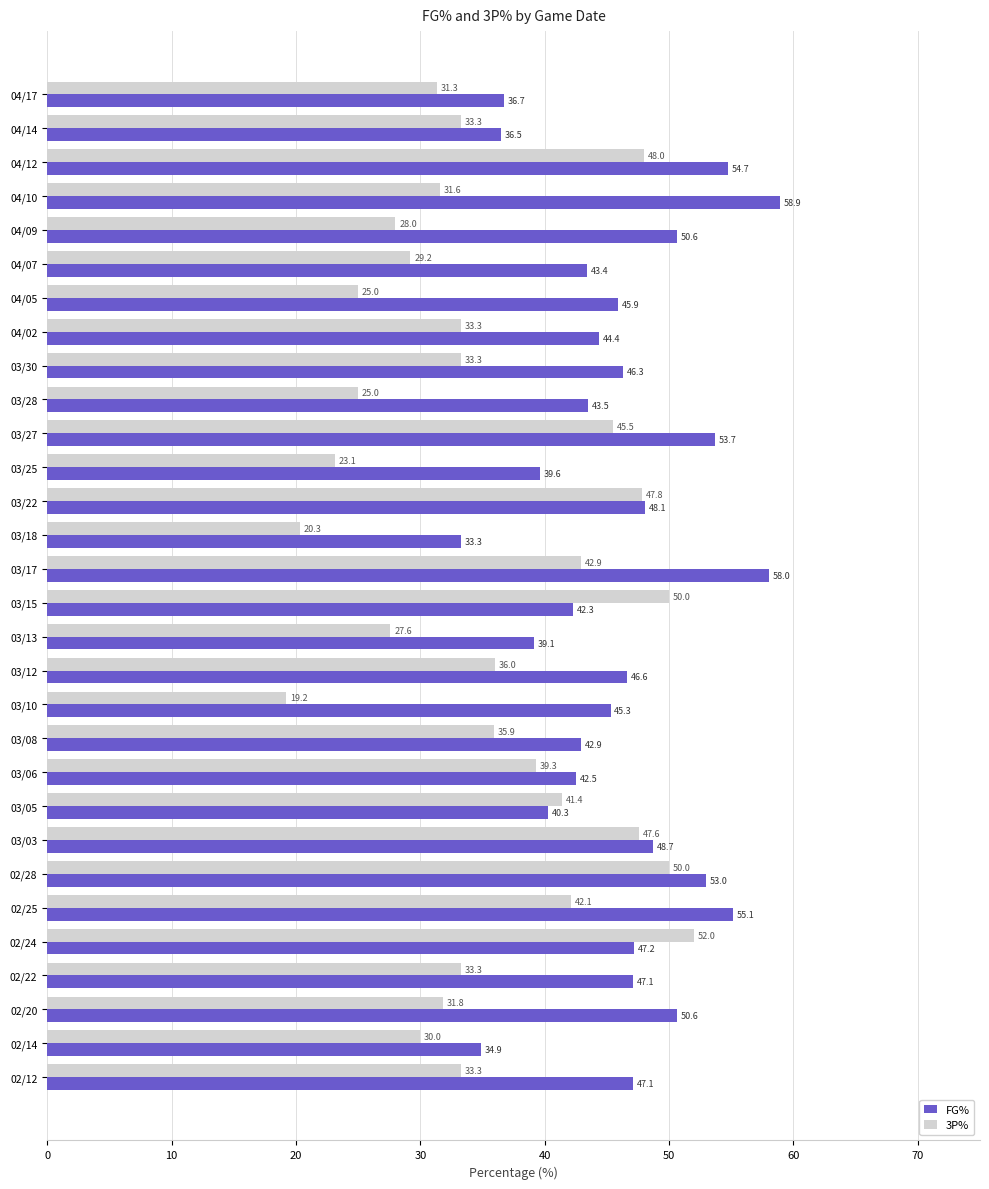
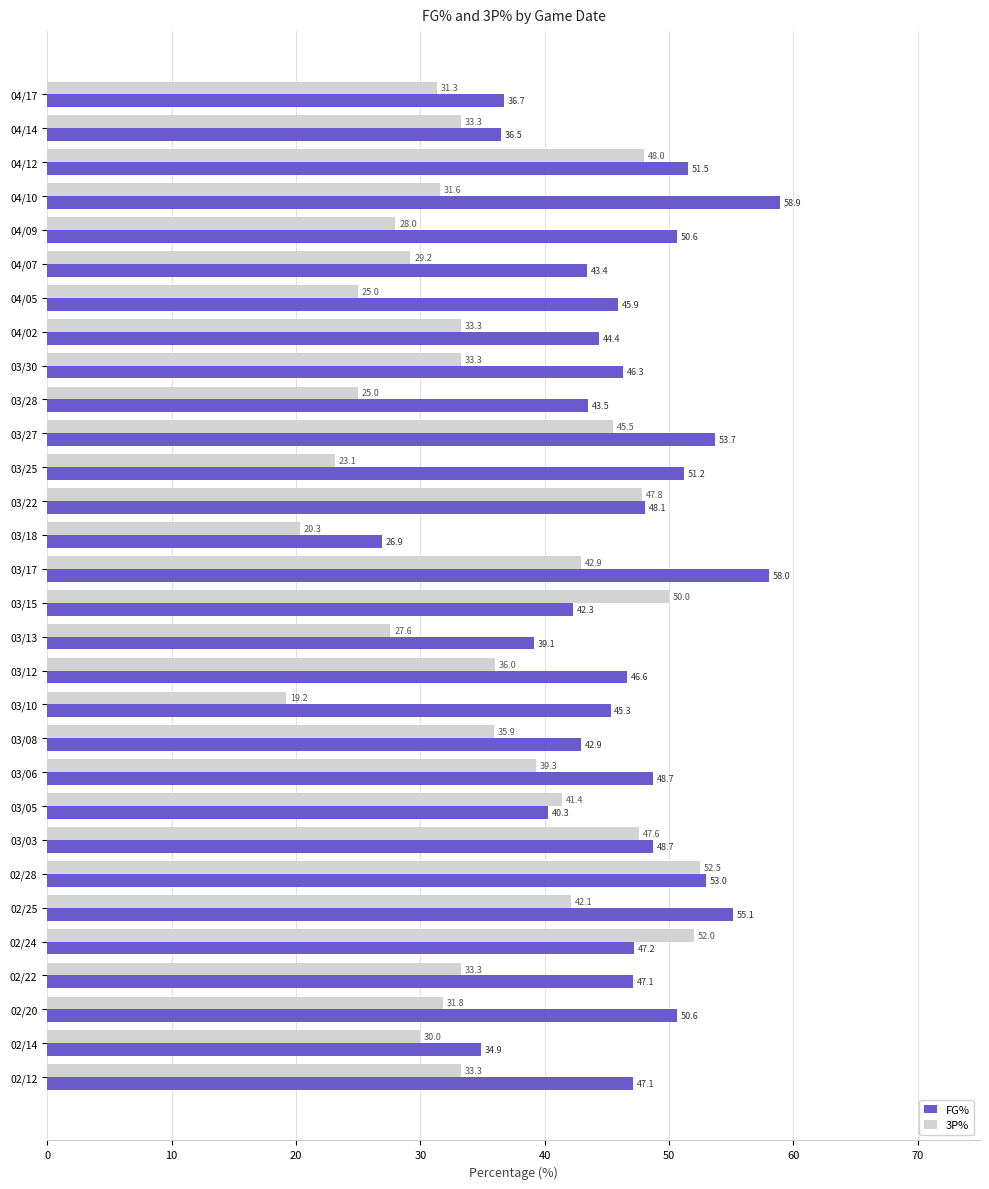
  {
    "FG%": {
      "04/17": 36.7,
      "04/14": 36.5,
-     "04/12": 54.7,
+     "04/12": 51.5,
      "04/10": 58.9,
      "04/09": 50.6,
      "04/07": 43.4,
      "04/05": 45.9,
      "04/02": 44.4,
      "03/30": 46.3,
      "03/28": 43.5,
      "03/27": 53.7,
-     "03/25": 39.6,
+     "03/25": 51.2,
      "03/22": 48.1,
-     "03/18": 33.3,
+     "03/18": 26.9,
      "03/17": 58.0,
      "03/15": 42.3,
      "03/13": 39.1,
      "03/12": 46.6,
      "03/10": 45.3,
      "03/08": 42.9,
-     "03/06": 42.5,
+     "03/06": 48.7,
      "03/05": 40.3,
      "03/03": 48.7,
      "02/28": 53.0,
      "02/25": 55.1,
      "02/24": 47.2,
      "02/22": 47.1,
      "02/20": 50.6,
      "02/14": 34.9,
      "02/12": 47.1
    },
    "3P%": {
      "04/17": 31.3,
      "04/14": 33.3,
      "04/12": 48.0,
      "04/10": 31.6,
      "04/09": 28.0,
      "04/07": 29.2,
      "04/05": 25.0,
      "04/02": 33.3,
      "03/30": 33.3,
      "03/28": 25.0,
      "03/27": 45.5,
      "03/25": 23.1,
      "03/22": 47.8,
      "03/18": 20.3,
      "03/17": 42.9,
      "03/15": 50.0,
      "03/13": 27.6,
      "03/12": 36.0,
      "03/10": 19.2,
      "03/08": 35.9,
      "03/06": 39.3,
      "03/05": 41.4,
      "03/03": 47.6,
-     "02/28": 50.0,
+     "02/28": 52.5,
      "02/25": 42.1,
      "02/24": 52.0,
      "02/22": 33.3,
      "02/20": 31.8,
      "02/14": 30.0,
      "02/12": 33.3
    }
  }
